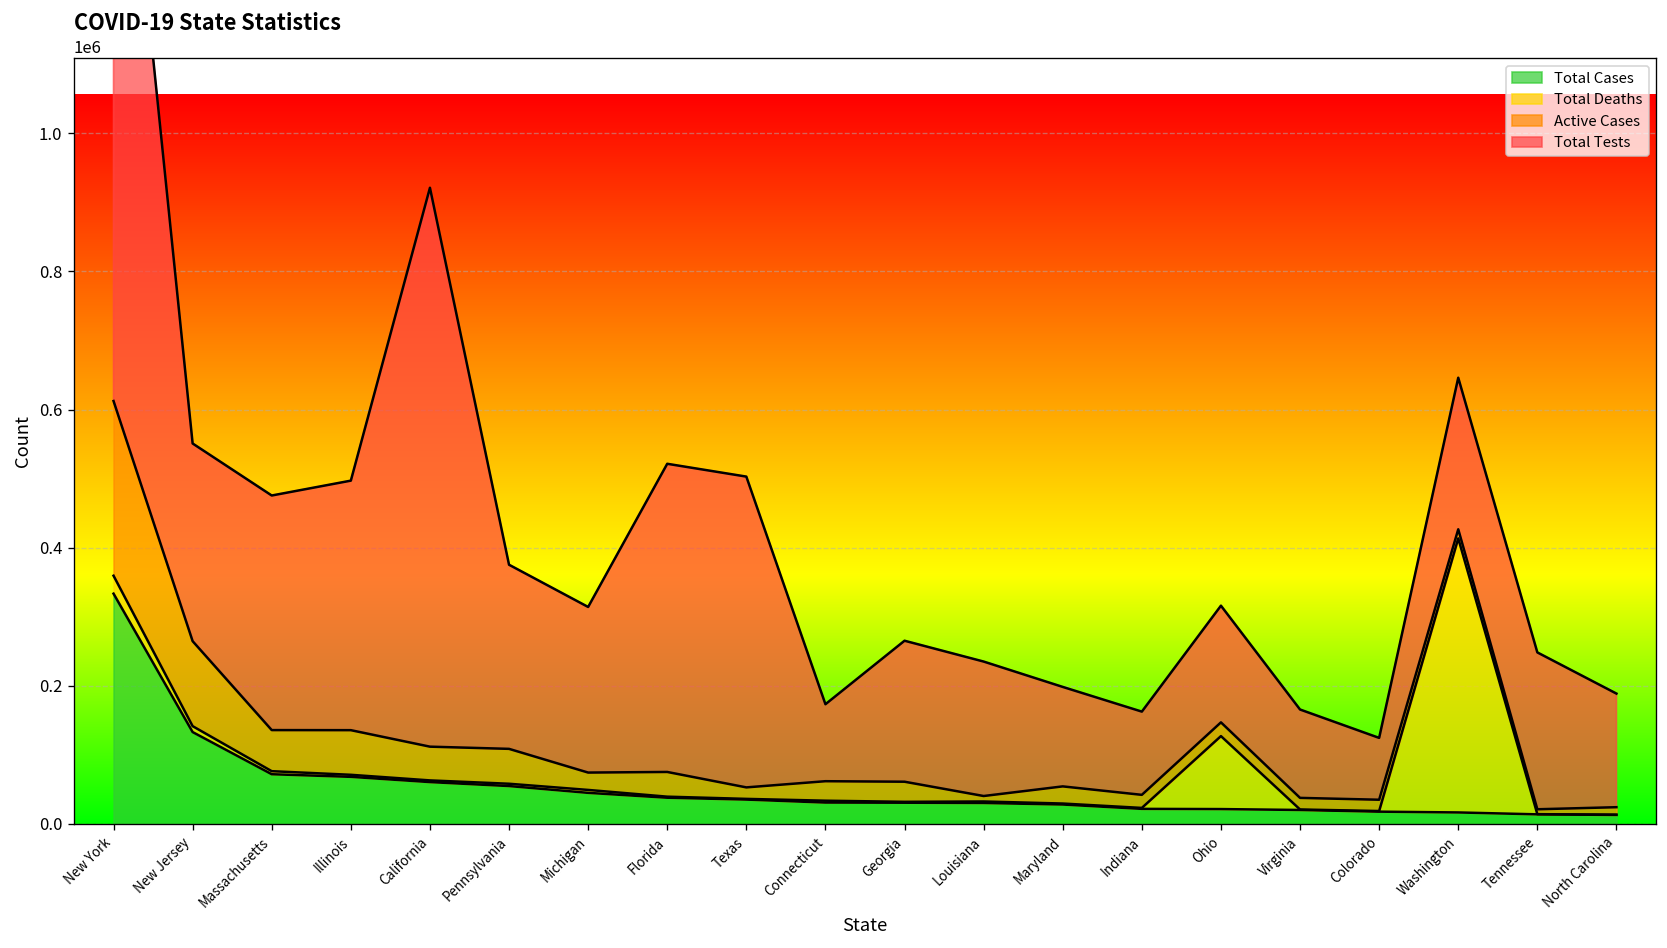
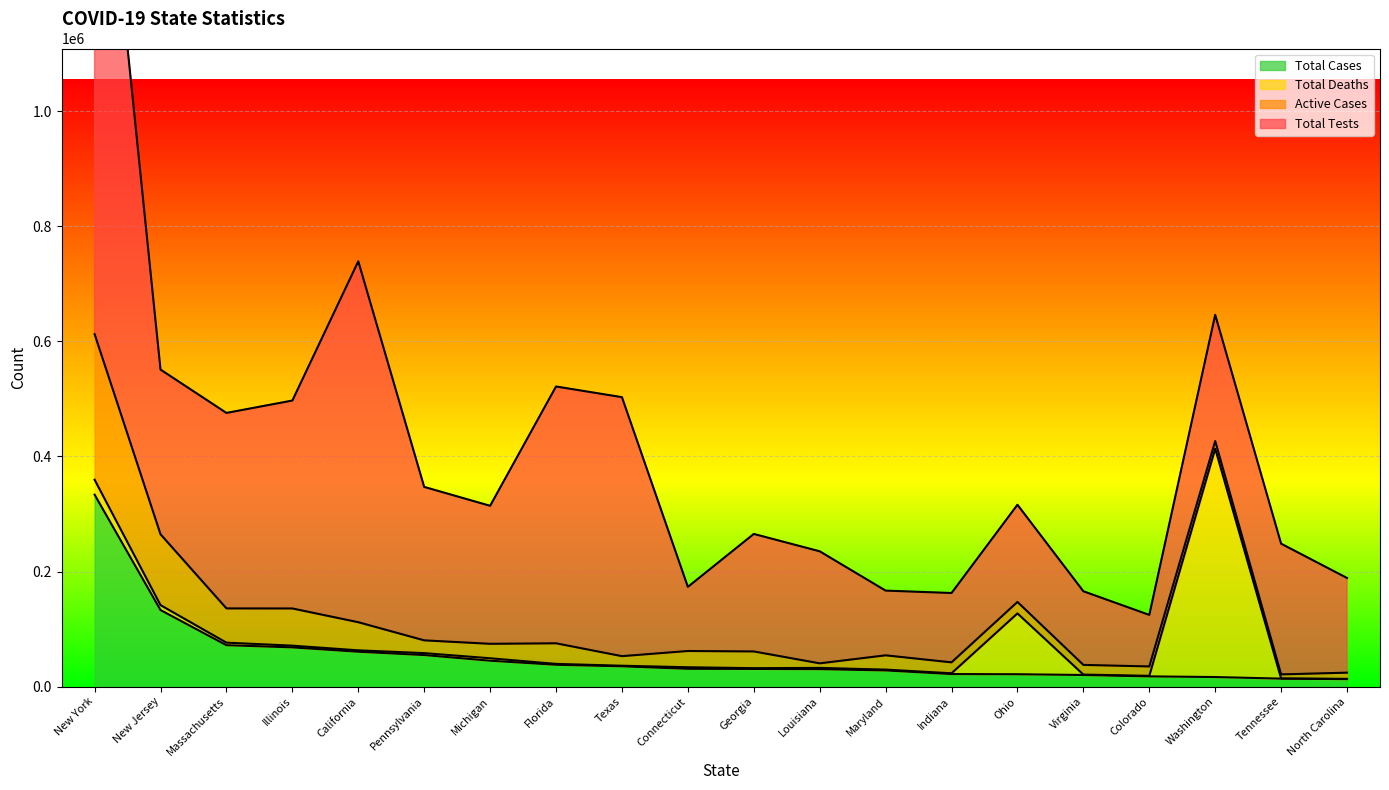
  {
    "Total Cases": {
      "New York": 330000,
      "New Jersey": 130000,
      "Massachusetts": 70000,
      "Ohio": 20000,
      "Washington": 20000
    },
    "Total Deaths": {
      "New York": 30000,
      "New Jersey": 10000,
      "Massachusetts": 0,
      "Ohio": 110000,
      "Washington": 400000
    },
    "Active Cases": {
      "New York": 250000,
      "New Jersey": 120000,
      "Massachusetts": 60000,
      "Illinois": 60000,
      "California": 50000,
-     "Pennsylvania": 50000,
+     "Pennsylvania": 20000,
      "Michigan": 30000,
      "Florida": 40000,
      "Texas": 20000,
      "Connecticut": 30000,
      "Georgia": 30000,
      "Louisiana": 10000,
      "Maryland": 20000,
      "Indiana": 20000,
      "Ohio": 20000,
      "Virginia": 20000,
      "Colorado": 20000,
      "Washington": 10000,
      "Tennessee": 10000,
      "North Carolina": 10000
    },
    "Total Tests": {
      "New Jersey": 290000,
      "Massachusetts": 340000,
      "Illinois": 360000,
-     "California": 810000,
+     "California": 630000,
      "Pennsylvania": 270000,
      "Michigan": 240000,
      "Florida": 450000,
      "Texas": 450000,
      "Connecticut": 110000,
      "Georgia": 200000,
      "Louisiana": 190000,
-     "Maryland": 140000,
+     "Maryland": 110000,
      "Indiana": 120000,
      "Ohio": 170000,
      "Virginia": 130000,
      "Colorado": 90000,
      "Washington": 220000,
      "Tennessee": 230000,
      "North Carolina": 160000
    }
  }
